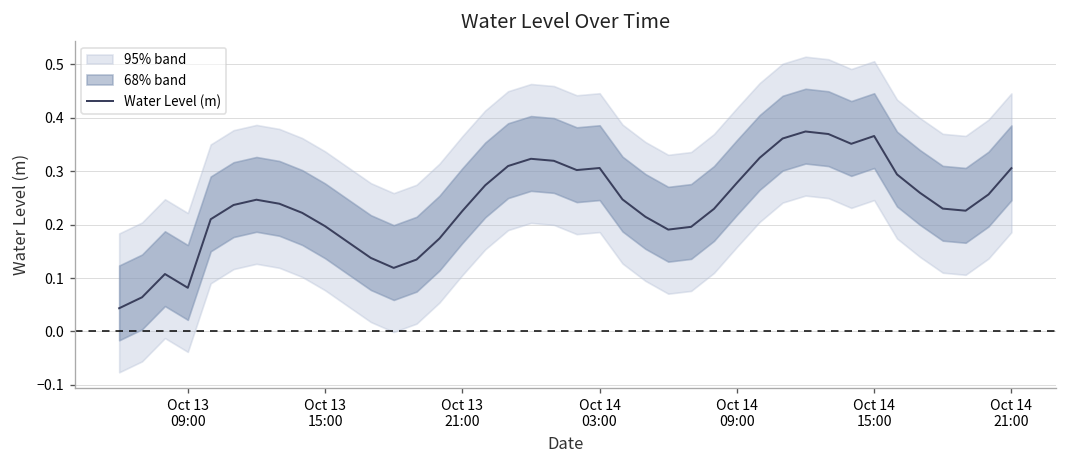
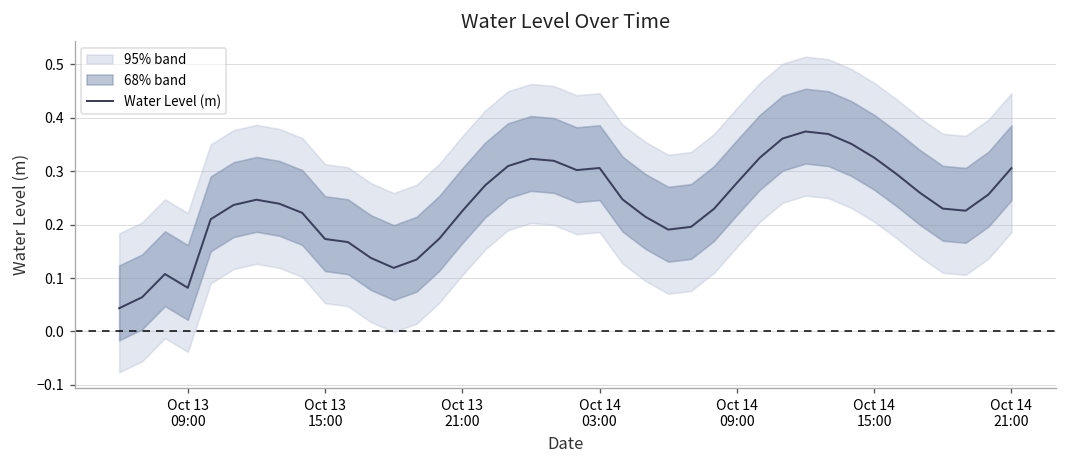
  {
    "Water Level (m)": {
      "Oct 13 09:00": 0.08,
-     "Oct 13 15:00": 0.20,
+     "Oct 13 15:00": 0.17,
      "Oct 13 21:00": 0.23,
      "Oct 14 03:00": 0.31,
      "Oct 14 09:00": 0.28,
-     "Oct 14 15:00": 0.37,
+     "Oct 14 15:00": 0.33,
      "Oct 14 21:00": 0.31
    }
  }
